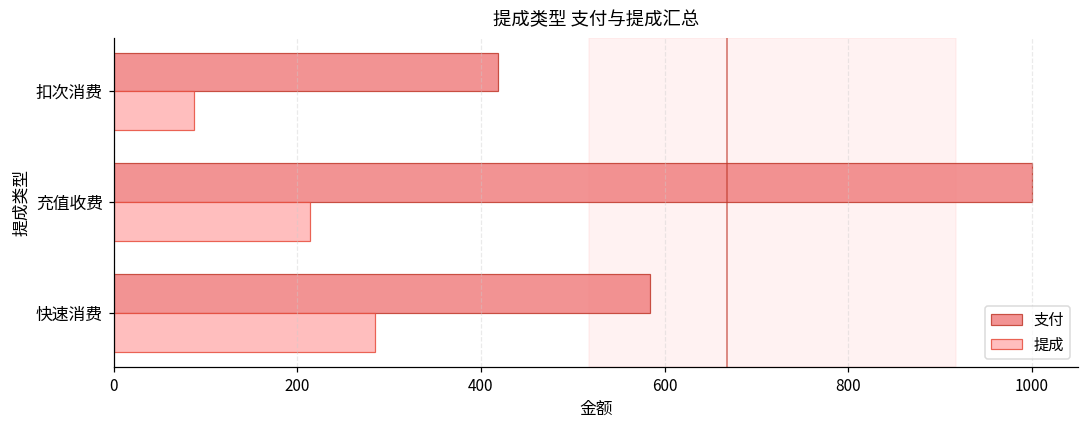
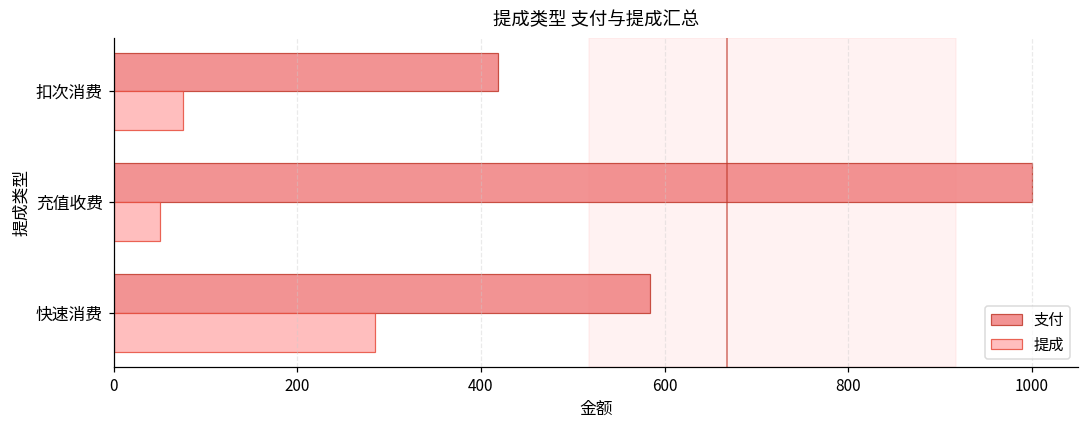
  {
    "支付": {
      "扣次消费": 420,
      "充值收费": 1000,
      "快速消费": 580
    },
    "提成": {
-     "扣次消费": 90,
-     "充值收费": 210,
+     "扣次消费": 80,
+     "充值收费": 50,
      "快速消费": 280
    }
  }
